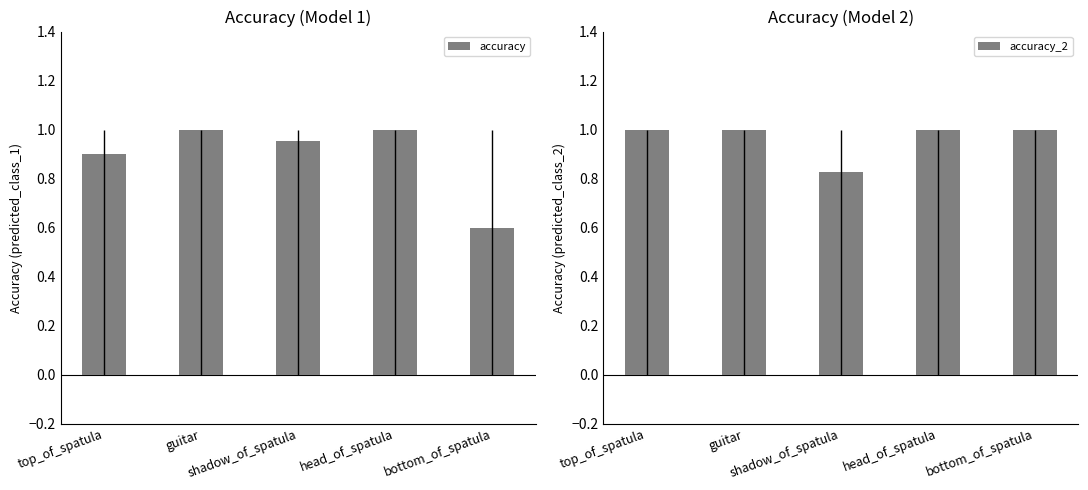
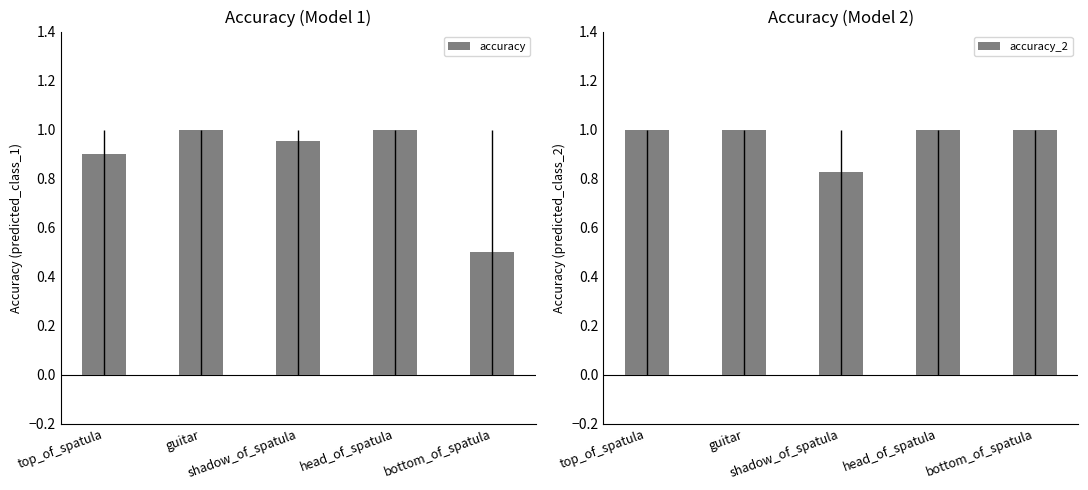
  {
    "Accuracy (Model 1)": {
      "top_of_spatula": 0.9,
      "guitar": 1.0,
      "shadow_of_spatula": 0.95,
      "head_of_spatula": 1.0,
-     "bottom_of_spatula": 0.6
+     "bottom_of_spatula": 0.5
    },
    "Accuracy (Model 2)": {
      "top_of_spatula": 1.00,
      "guitar": 1.00,
      "shadow_of_spatula": 0.83,
      "head_of_spatula": 1.00,
      "bottom_of_spatula": 1.00
    }
  }
